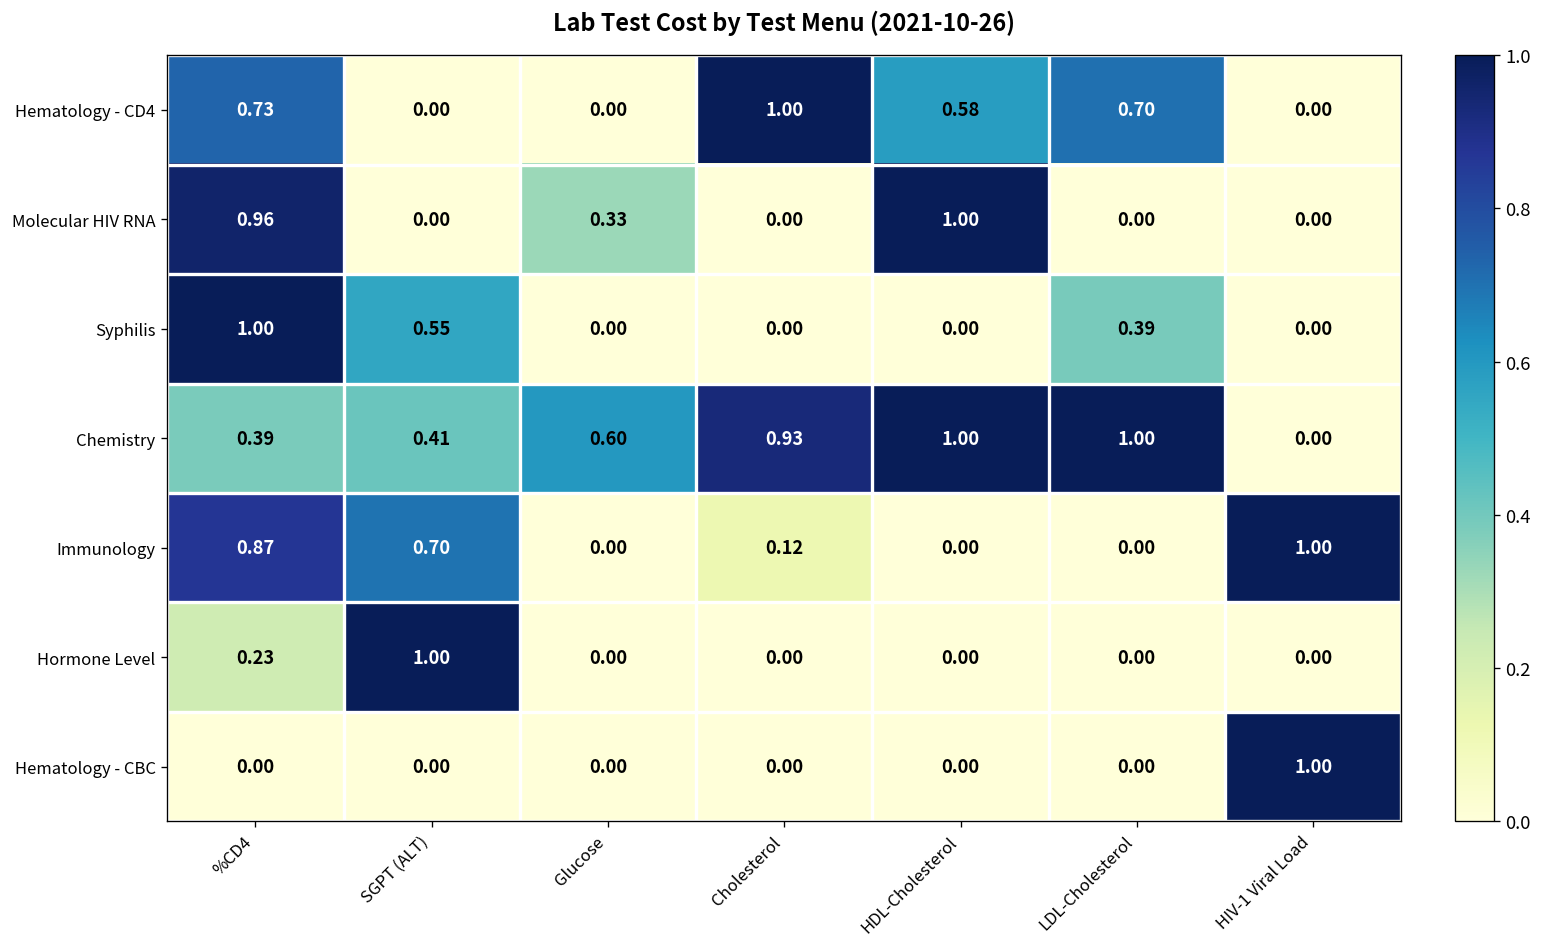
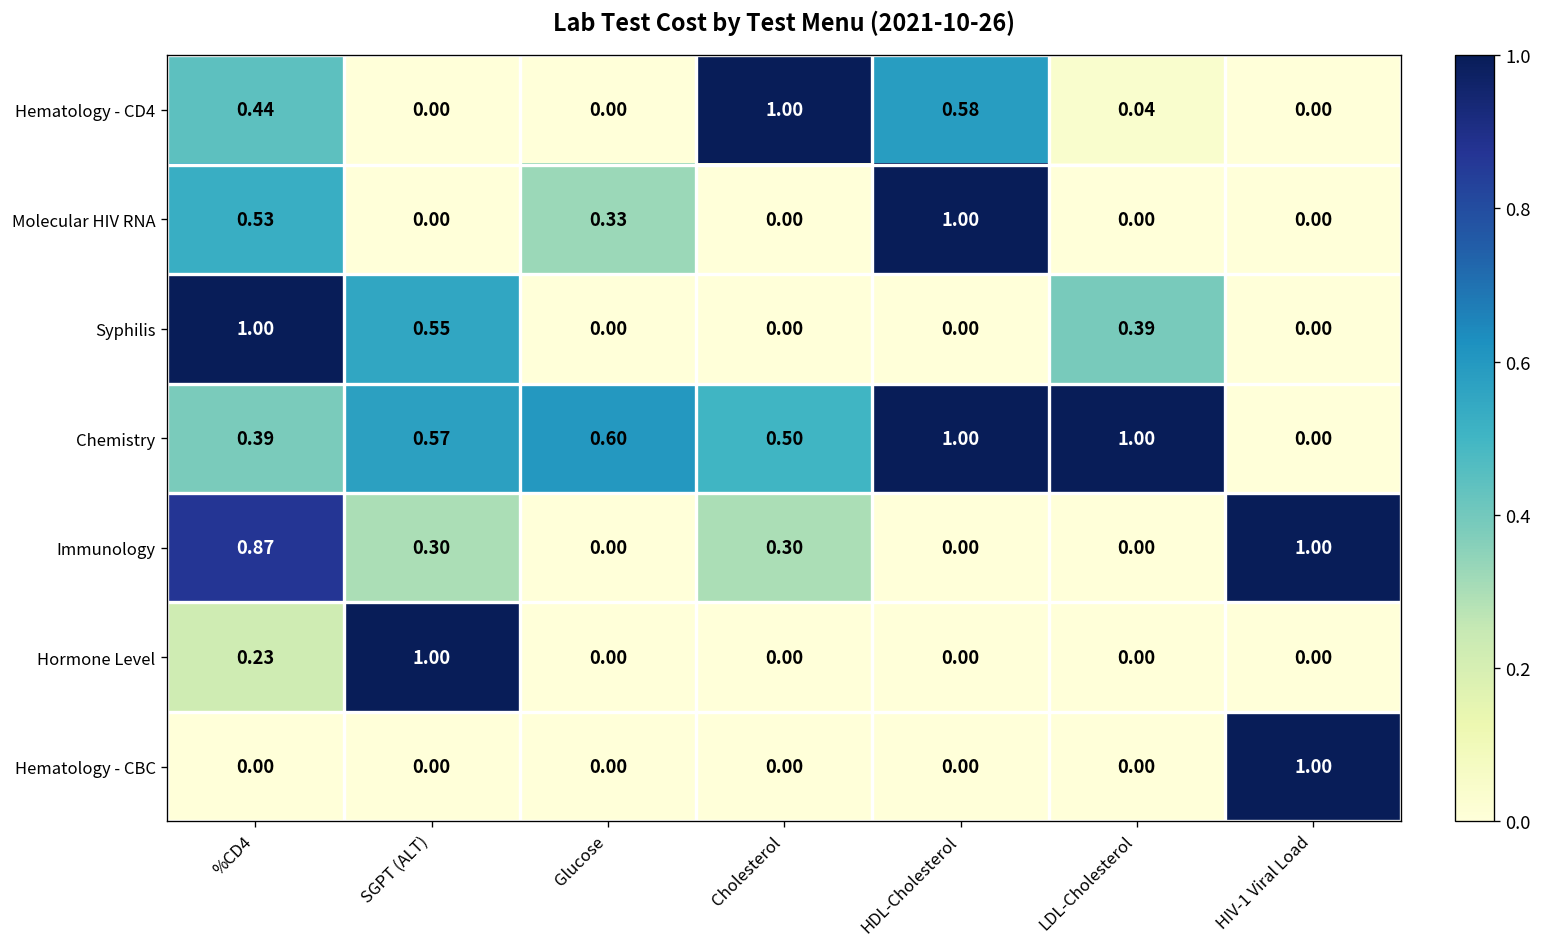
  {
    "Hematology - CD4": {
-     "%CD4": 0.73,
+     "%CD4": 0.44,
      "SGPT (ALT)": 0.00,
      "Glucose": 0.00,
      "Cholesterol": 1.00,
      "HDL-Cholesterol": 0.58,
-     "LDL-Cholesterol": 0.70,
+     "LDL-Cholesterol": 0.04,
      "HIV-1 Viral Load": 0.00
    },
    "Molecular HIV RNA": {
-     "%CD4": 0.96,
+     "%CD4": 0.53,
      "SGPT (ALT)": 0.00,
      "Glucose": 0.33,
      "Cholesterol": 0.00,
      "HDL-Cholesterol": 1.00,
      "LDL-Cholesterol": 0.00,
      "HIV-1 Viral Load": 0.00
    },
    "Syphilis": {
      "%CD4": 1.00,
      "SGPT (ALT)": 0.55,
      "Glucose": 0.00,
      "Cholesterol": 0.00,
      "HDL-Cholesterol": 0.00,
      "LDL-Cholesterol": 0.39,
      "HIV-1 Viral Load": 0.00
    },
    "Chemistry": {
      "%CD4": 0.39,
-     "SGPT (ALT)": 0.41,
+     "SGPT (ALT)": 0.57,
      "Glucose": 0.60,
-     "Cholesterol": 0.93,
+     "Cholesterol": 0.50,
      "HDL-Cholesterol": 1.00,
      "LDL-Cholesterol": 1.00,
      "HIV-1 Viral Load": 0.00
    },
    "Immunology": {
      "%CD4": 0.87,
-     "SGPT (ALT)": 0.70,
+     "SGPT (ALT)": 0.30,
      "Glucose": 0.00,
-     "Cholesterol": 0.12,
+     "Cholesterol": 0.30,
      "HDL-Cholesterol": 0.00,
      "LDL-Cholesterol": 0.00,
      "HIV-1 Viral Load": 1.00
    },
    "Hormone Level": {
      "%CD4": 0.23,
      "SGPT (ALT)": 1.00,
      "Glucose": 0.00,
      "Cholesterol": 0.00,
      "HDL-Cholesterol": 0.00,
      "LDL-Cholesterol": 0.00,
      "HIV-1 Viral Load": 0.00
    },
    "Hematology - CBC": {
      "%CD4": 0.00,
      "SGPT (ALT)": 0.00,
      "Glucose": 0.00,
      "Cholesterol": 0.00,
      "HDL-Cholesterol": 0.00,
      "LDL-Cholesterol": 0.00,
      "HIV-1 Viral Load": 1.00
    }
  }
